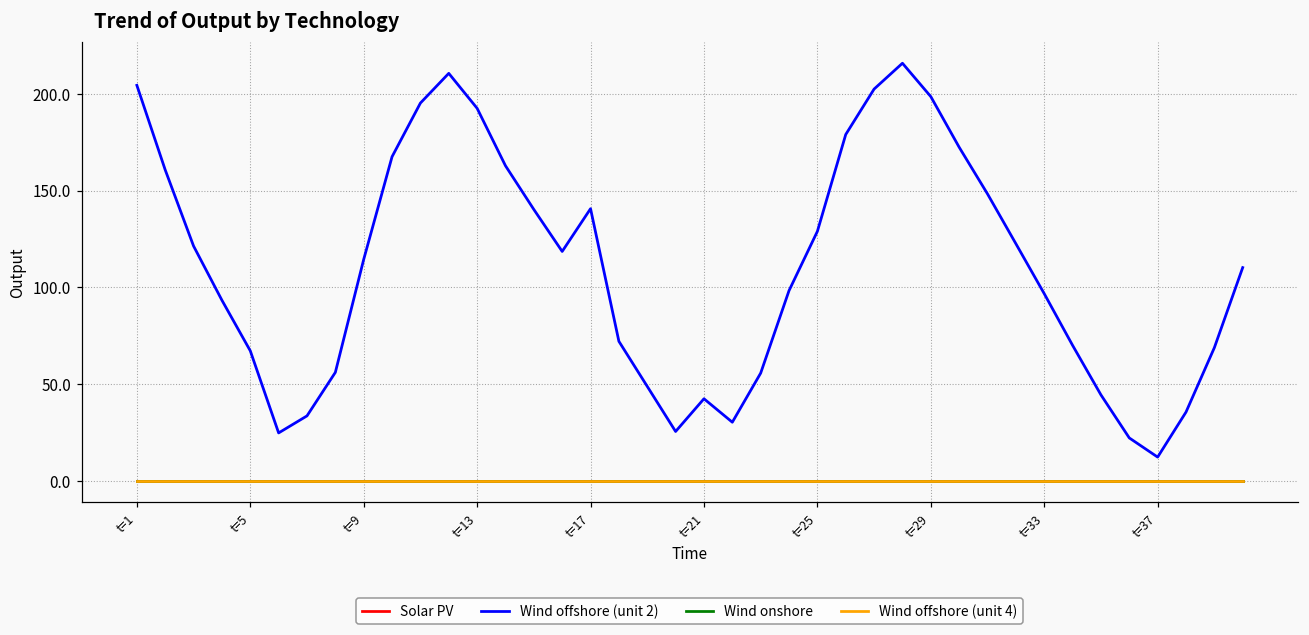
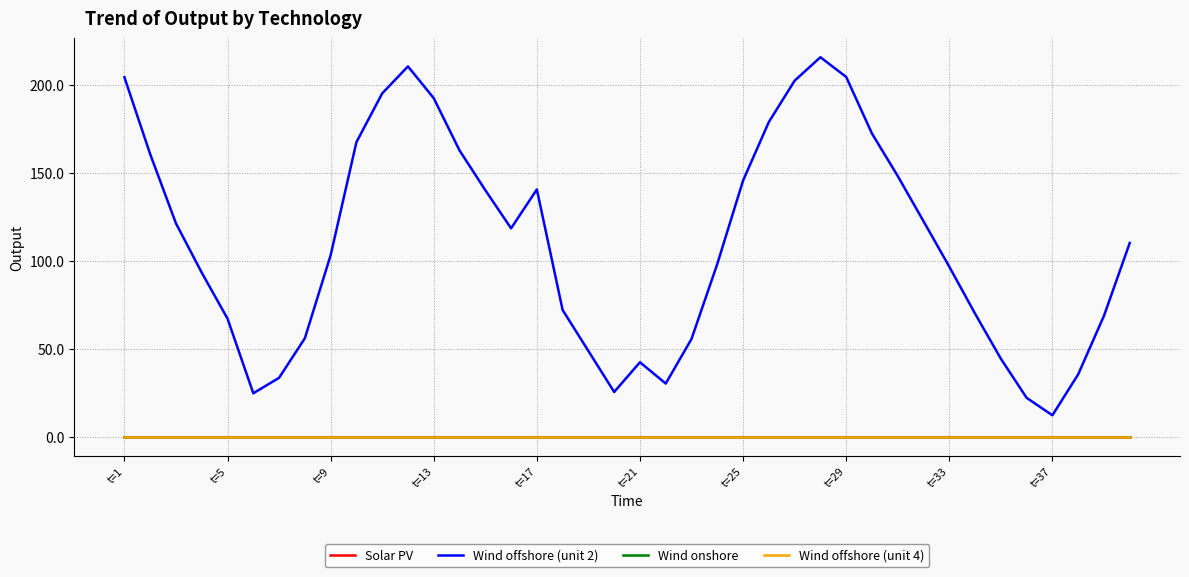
  {
    "Wind offshore (unit 4)": {
      "t=1": 0,
      "t=5": 0,
      "t=9": 0,
      "t=13": 0,
      "t=17": 0,
      "t=21": 0,
      "t=25": 0,
      "t=29": 0,
      "t=33": 0,
      "t=37": 0
    },
    "Wind offshore (unit 2)": {
      "t=1": 204,
      "t=5": 67,
-     "t=9": 114,
+     "t=9": 103,
      "t=13": 192,
      "t=17": 141,
      "t=21": 43,
-     "t=25": 129,
-     "t=29": 198,
+     "t=25": 146,
+     "t=29": 204,
      "t=33": 97,
      "t=37": 12
    }
  }
